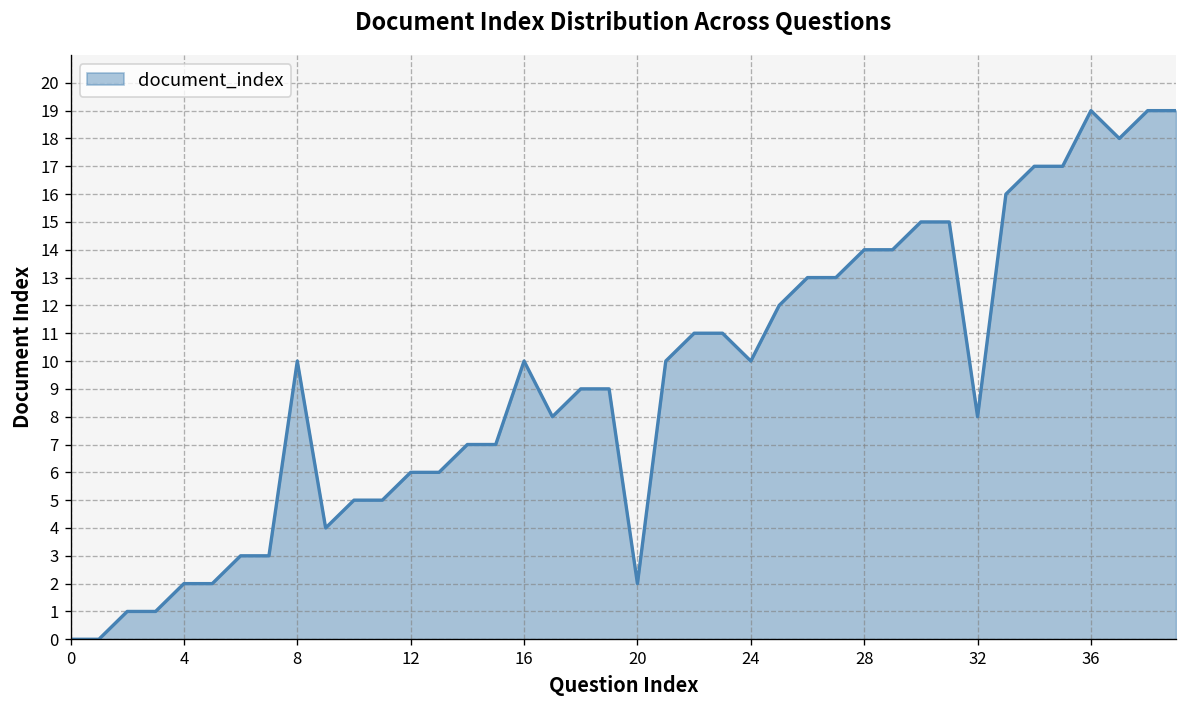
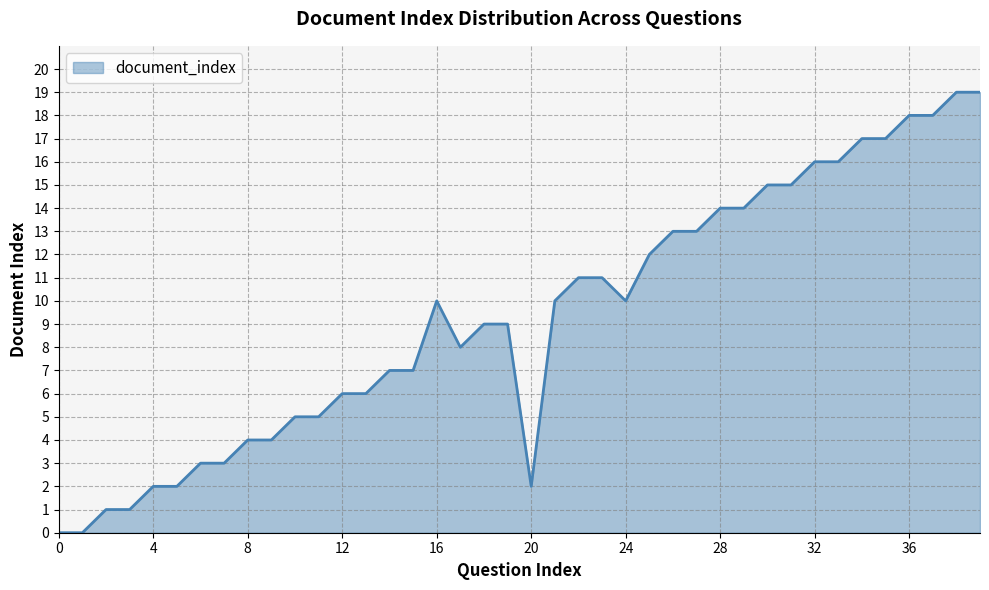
  {
    "0": 0,
    "4": 2,
-   "8": 10,
+   "8": 4,
    "12": 6,
    "16": 10,
    "20": 2,
    "24": 10,
    "28": 14,
-   "32": 8,
-   "36": 19
+   "32": 16,
+   "36": 18
  }
